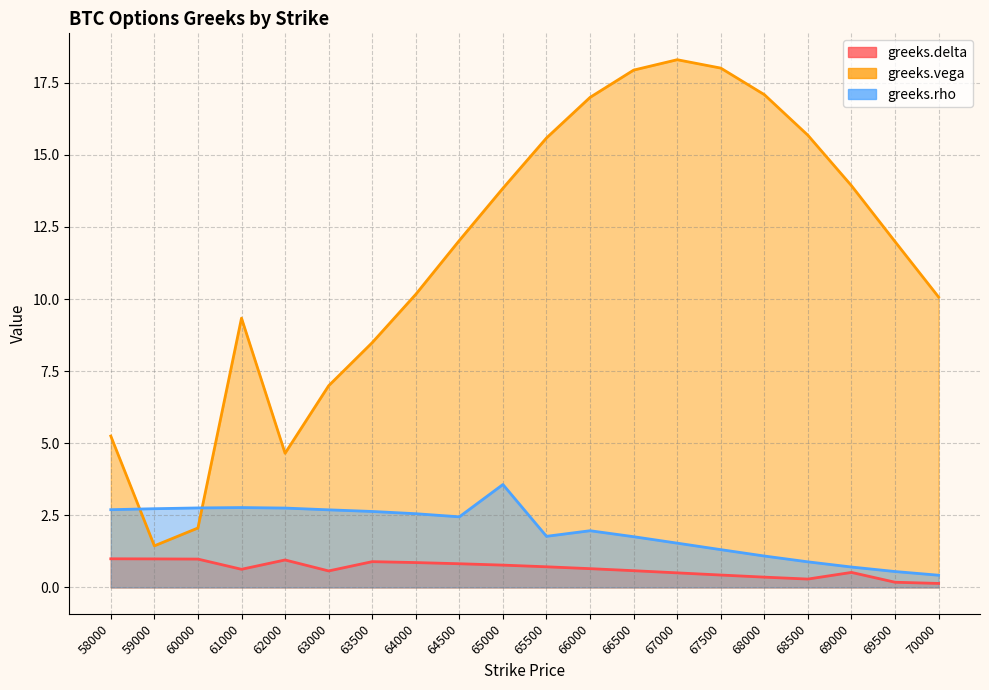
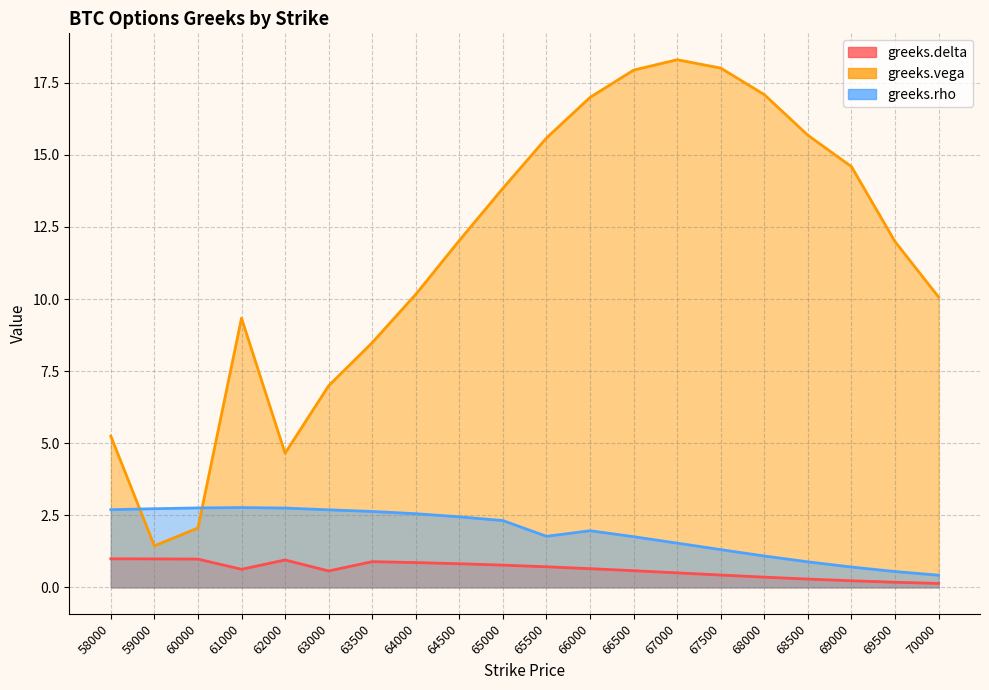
  {
    "greeks.delta": {
      "58000": 1.0,
      "59000": 1.0,
      "60000": 1.0,
      "61000": 0.6,
      "62000": 1.0,
      "63000": 0.6,
      "63500": 0.9,
      "64000": 0.9,
      "64500": 0.8,
      "65000": 0.8,
      "65500": 0.7,
      "66000": 0.6,
      "66500": 0.6,
      "67000": 0.5,
      "67500": 0.4,
      "68000": 0.4,
      "68500": 0.3,
-     "69000": 0.5,
+     "69000": 0.2,
      "69500": 0.2,
      "70000": 0.1
    },
    "greeks.vega": {
      "58000": 5.2,
      "59000": 1.4,
      "60000": 2.1,
      "61000": 9.3,
      "62000": 4.7,
      "63000": 7.0,
      "63500": 8.5,
      "64000": 10.2,
      "64500": 12.0,
      "65000": 13.8,
      "65500": 15.6,
      "66000": 17.0,
      "66500": 17.9,
      "67000": 18.3,
      "67500": 18.0,
      "68000": 17.1,
      "68500": 15.7,
-     "69000": 13.9,
+     "69000": 14.6,
      "69500": 12.0,
      "70000": 10.1
    },
    "greeks.rho": {
      "58000": 2.7,
      "59000": 2.7,
      "60000": 2.8,
      "61000": 2.8,
      "62000": 2.8,
      "63000": 2.7,
      "63500": 2.6,
      "64000": 2.6,
      "64500": 2.4,
-     "65000": 3.6,
+     "65000": 2.3,
      "65500": 1.8,
      "66000": 2.0,
      "66500": 1.8,
      "67000": 1.5,
      "67500": 1.3,
      "68000": 1.1,
      "68500": 0.9,
      "69000": 0.7,
      "69500": 0.6,
      "70000": 0.4
    }
  }
